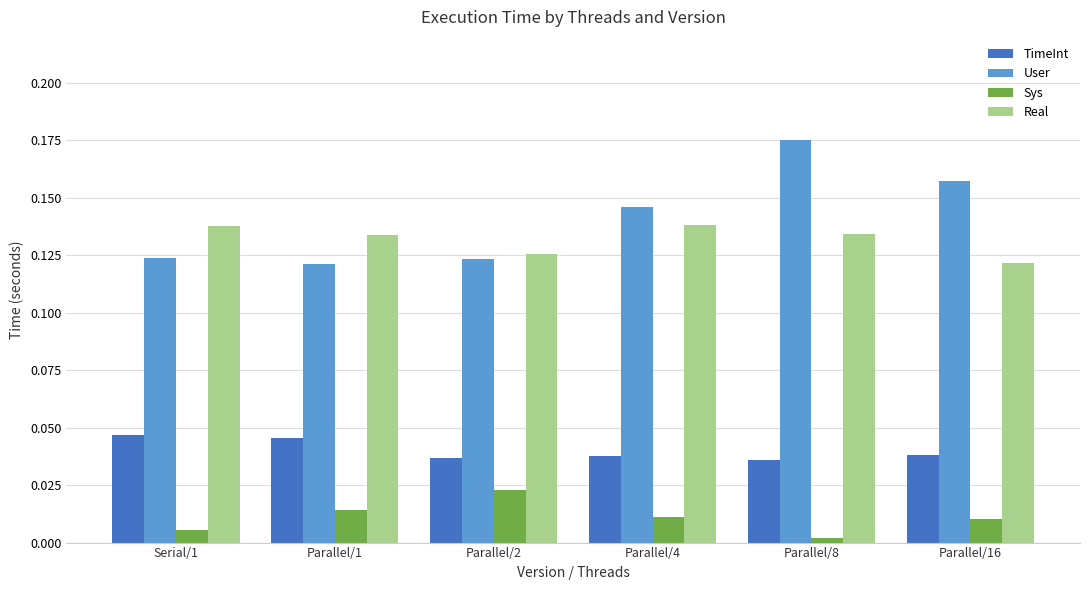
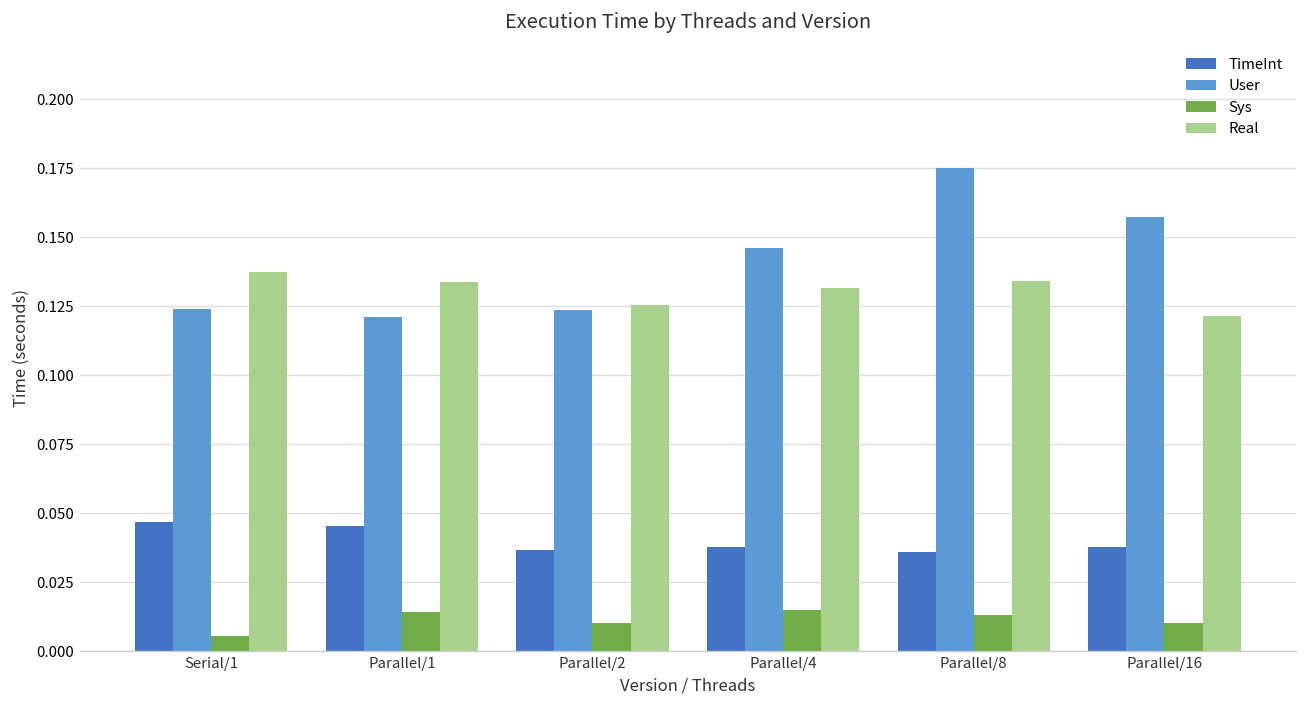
  {
    "Sys": {
      "Serial/1": 0.005,
      "Parallel/1": 0.014,
-     "Parallel/2": 0.023,
-     "Parallel/4": 0.011,
-     "Parallel/8": 0.002,
+     "Parallel/2": 0.010,
+     "Parallel/4": 0.015,
+     "Parallel/8": 0.013,
      "Parallel/16": 0.010
    },
    "Real": {
      "Serial/1": 0.138,
      "Parallel/1": 0.134,
      "Parallel/2": 0.126,
-     "Parallel/4": 0.138,
+     "Parallel/4": 0.131,
      "Parallel/8": 0.134,
      "Parallel/16": 0.121
    }
  }
